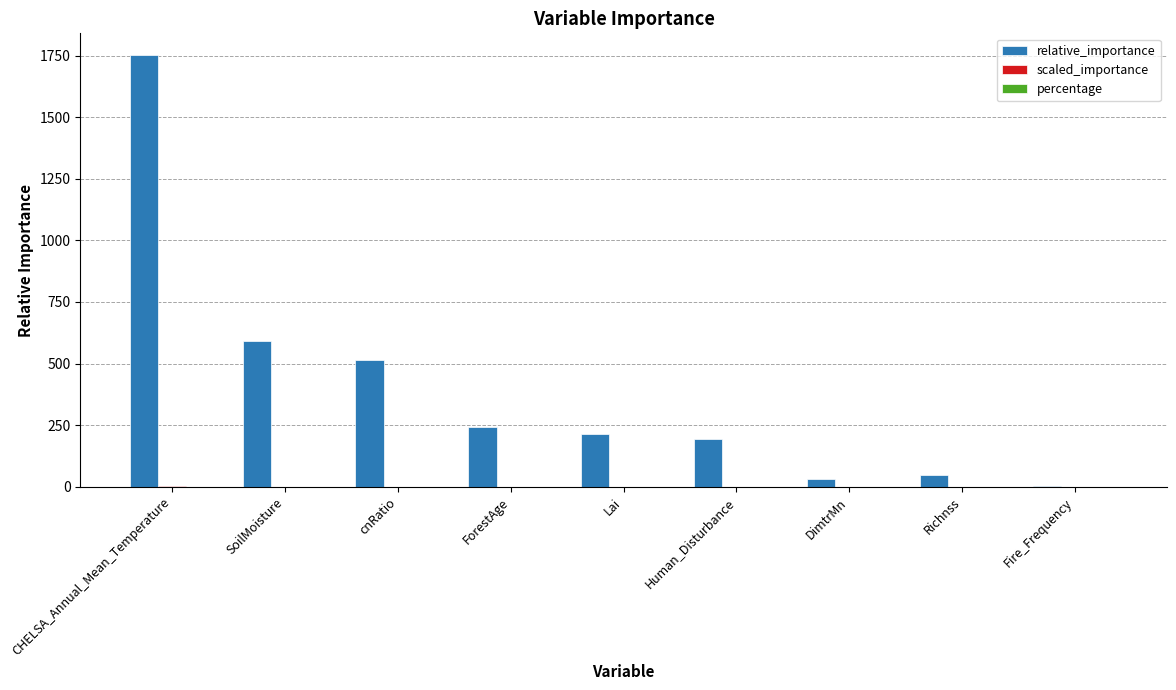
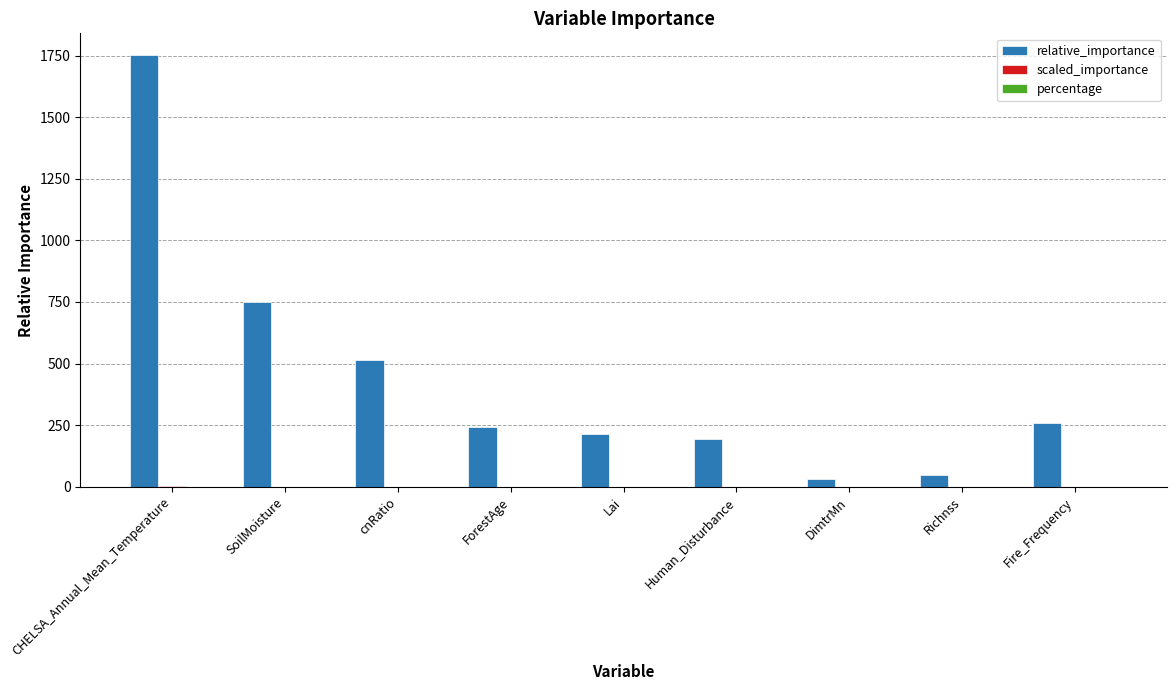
  {
    "relative_importance": {
      "CHELSA_Annual_Mean_Temperature": 1750,
-     "SoilMoisture": 590,
+     "SoilMoisture": 750,
      "cnRatio": 510,
      "ForestAge": 240,
      "Lai": 220,
      "Human_Disturbance": 190,
      "DimtrMn": 30,
      "Richnss": 50,
-     "Fire_Frequency": 0
+     "Fire_Frequency": 260
    }
  }
